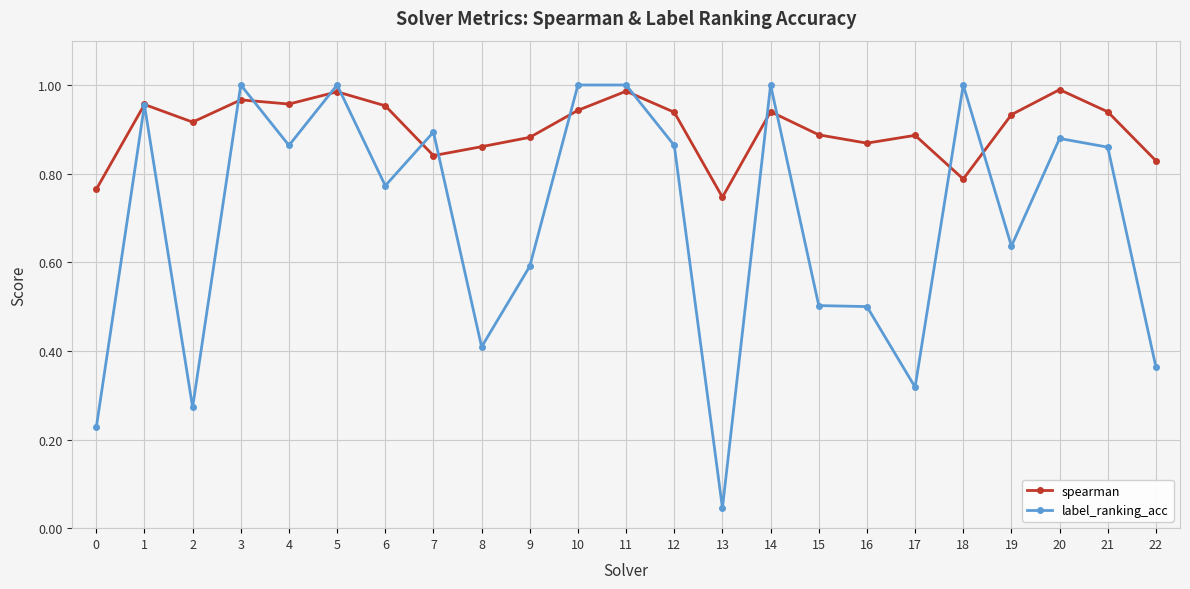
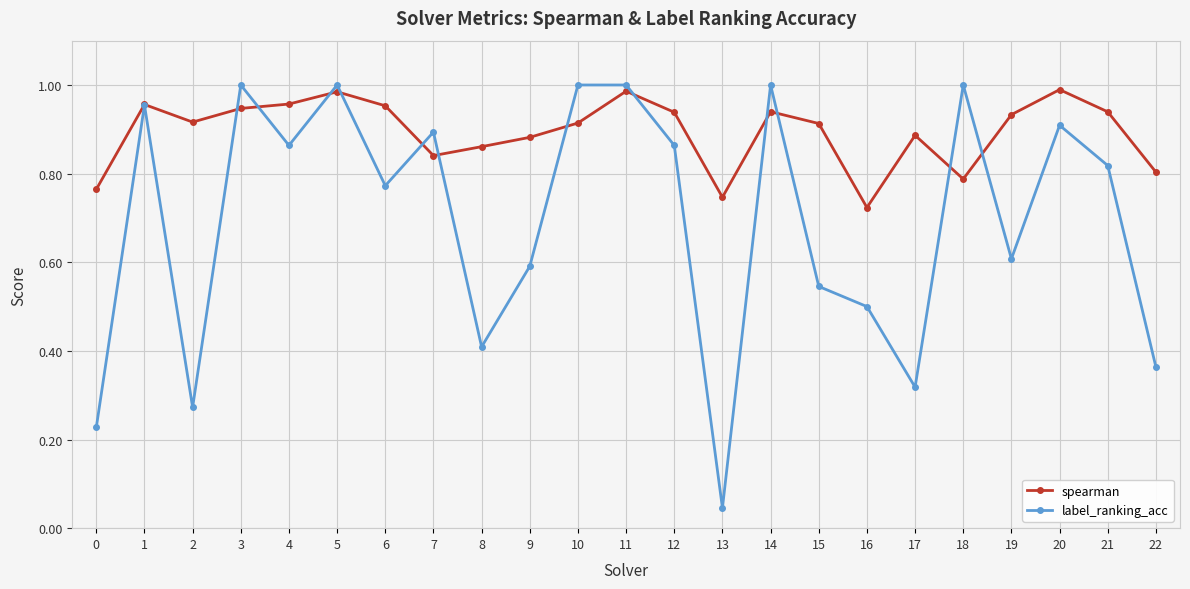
  {
    "spearman": {
      "0": 0.76,
      "2": 0.92,
-     "3": 0.97,
+     "3": 0.95,
      "4": 0.96,
      "5": 0.98,
      "6": 0.95,
      "7": 0.84,
      "8": 0.86,
      "9": 0.88,
-     "10": 0.94,
+     "10": 0.91,
      "11": 0.99,
      "12": 0.94,
      "13": 0.75,
      "14": 0.94,
-     "15": 0.89,
-     "16": 0.87,
+     "15": 0.91,
+     "16": 0.72,
      "17": 0.89,
      "18": 0.79,
      "19": 0.93,
      "20": 0.99,
      "21": 0.94,
-     "22": 0.83
+     "22": 0.80
    },
    "label_ranking_acc": {
      "0": 0.23,
      "2": 0.27,
      "3": 1.00,
      "4": 0.86,
      "5": 1.00,
      "6": 0.77,
      "7": 0.89,
      "8": 0.41,
      "9": 0.59,
      "10": 1.00,
      "11": 1.00,
      "12": 0.86,
      "13": 0.05,
      "14": 1.00,
-     "15": 0.50,
+     "15": 0.55,
      "16": 0.50,
      "17": 0.32,
      "18": 1.00,
-     "19": 0.64,
-     "20": 0.88,
-     "21": 0.86,
+     "19": 0.61,
+     "20": 0.91,
+     "21": 0.82,
      "22": 0.36
    }
  }
